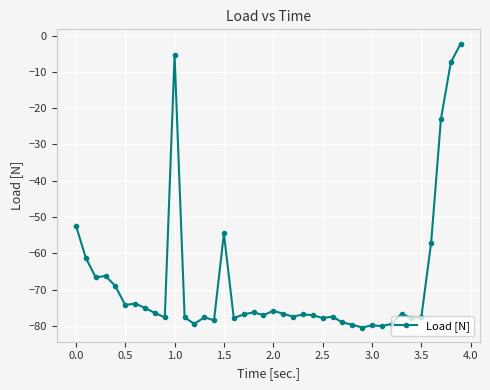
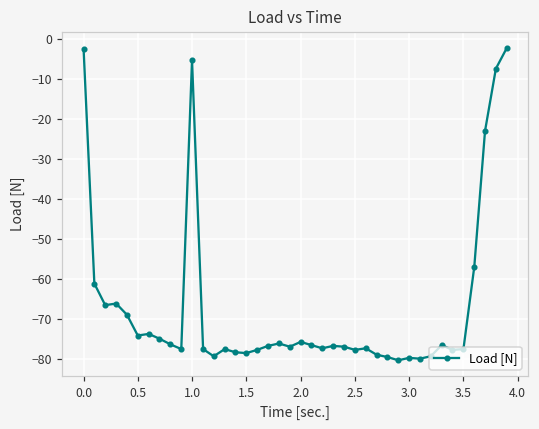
  {
-   "0.0": -52,
+   "0.0": -3,
    "0.5": -74,
    "1.0": -5,
-   "1.5": -55,
+   "1.5": -79,
    "2.0": -76,
    "2.5": -78,
    "3.0": -80
  }
